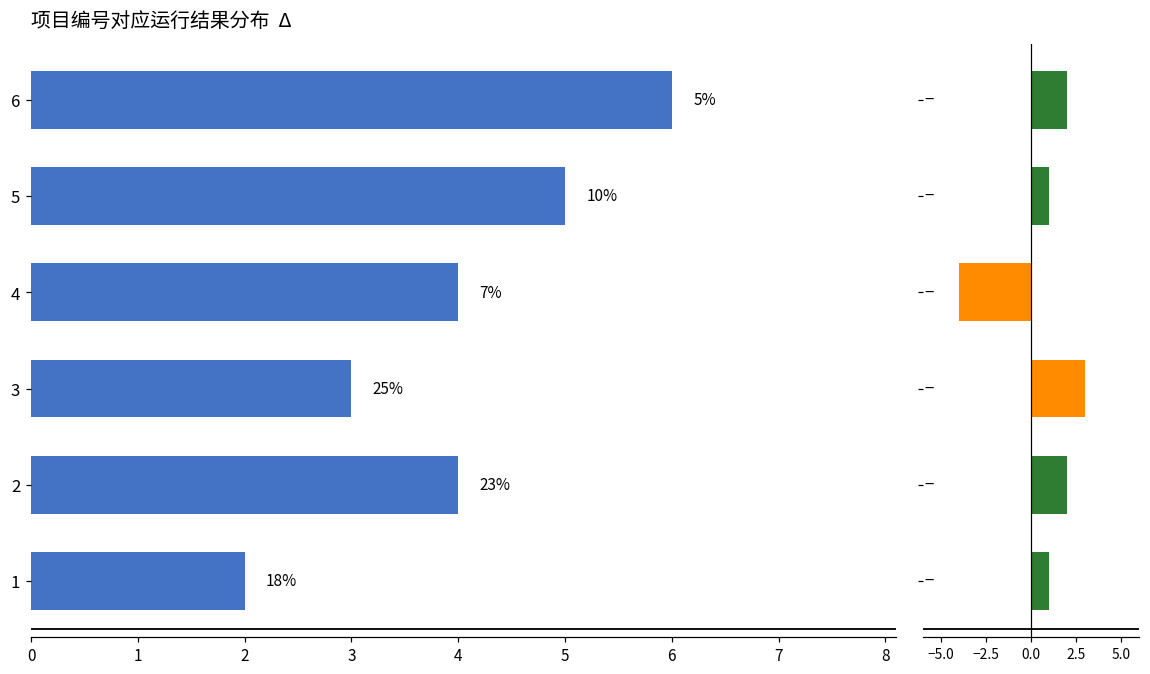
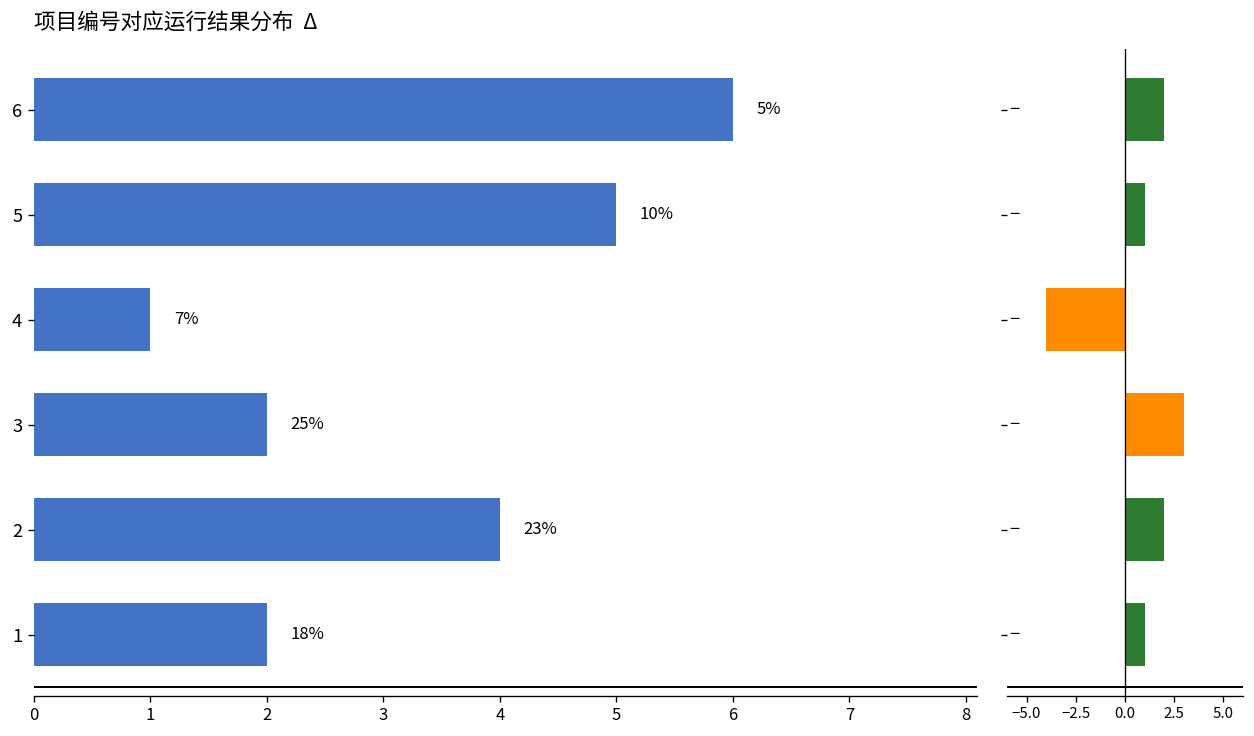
  {
    "项目编号对应运行结果分布 Δ": {
-     "4": 4,
-     "3": 3
+     "4": 1,
+     "3": 2
    }
  }
